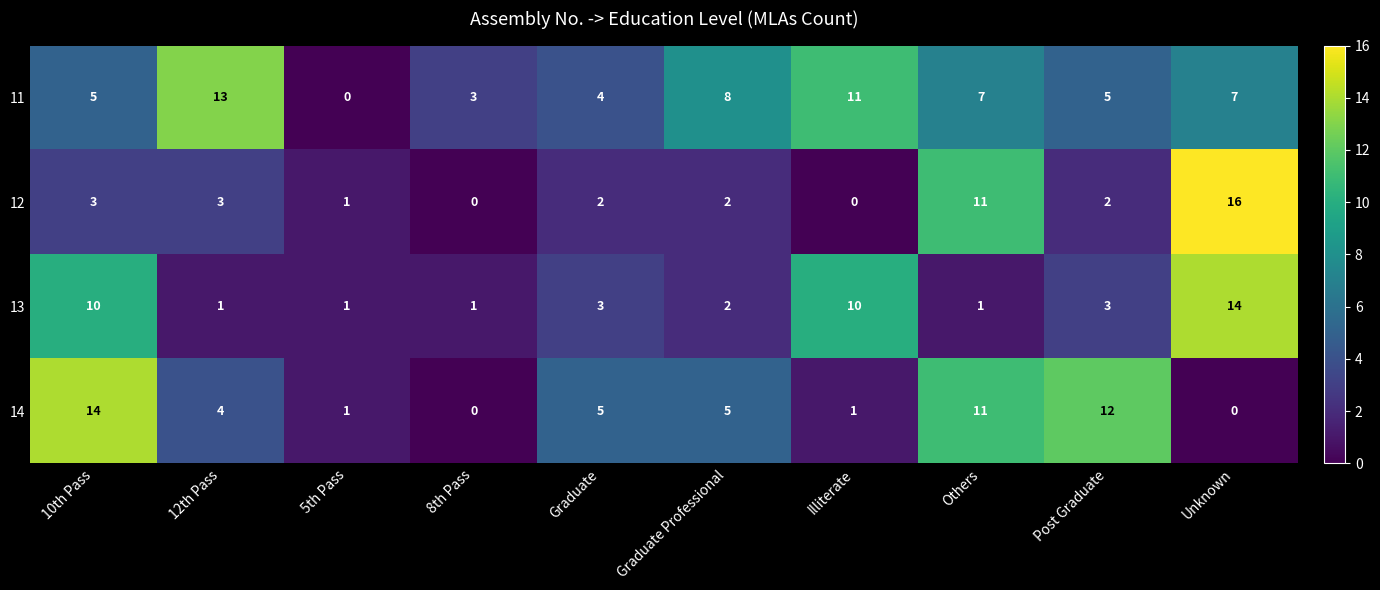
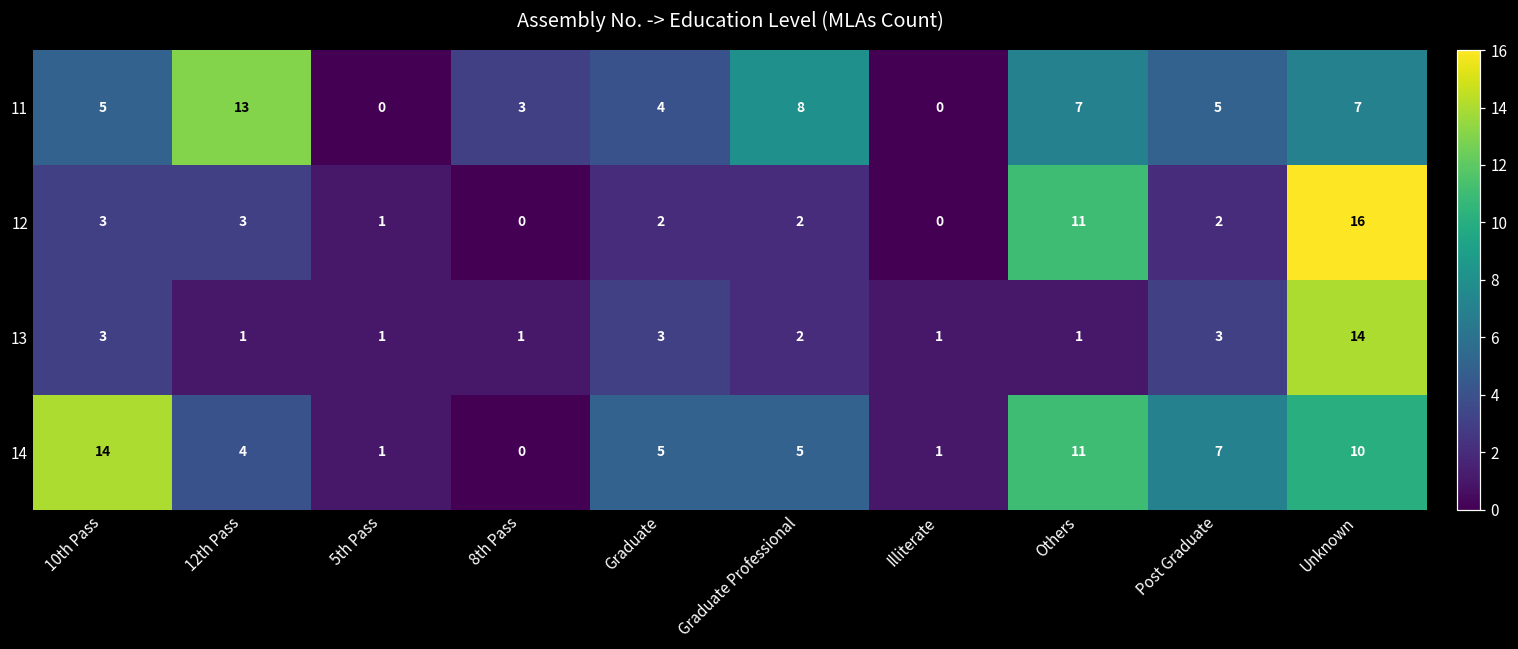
  {
    "11": {
      "10th Pass": 5,
      "12th Pass": 13,
      "5th Pass": 0,
      "8th Pass": 3,
      "Graduate": 4,
      "Graduate Professional": 8,
-     "Illiterate": 11,
+     "Illiterate": 0,
      "Others": 7,
      "Post Graduate": 5,
      "Unknown": 7
    },
    "12": {
      "10th Pass": 3,
      "12th Pass": 3,
      "5th Pass": 1,
      "8th Pass": 0,
      "Graduate": 2,
      "Graduate Professional": 2,
      "Illiterate": 0,
      "Others": 11,
      "Post Graduate": 2,
      "Unknown": 16
    },
    "13": {
-     "10th Pass": 10,
+     "10th Pass": 3,
      "12th Pass": 1,
      "5th Pass": 1,
      "8th Pass": 1,
      "Graduate": 3,
      "Graduate Professional": 2,
-     "Illiterate": 10,
+     "Illiterate": 1,
      "Others": 1,
      "Post Graduate": 3,
      "Unknown": 14
    },
    "14": {
      "10th Pass": 14,
      "12th Pass": 4,
      "5th Pass": 1,
      "8th Pass": 0,
      "Graduate": 5,
      "Graduate Professional": 5,
      "Illiterate": 1,
      "Others": 11,
-     "Post Graduate": 12,
-     "Unknown": 0
+     "Post Graduate": 7,
+     "Unknown": 10
    }
  }
